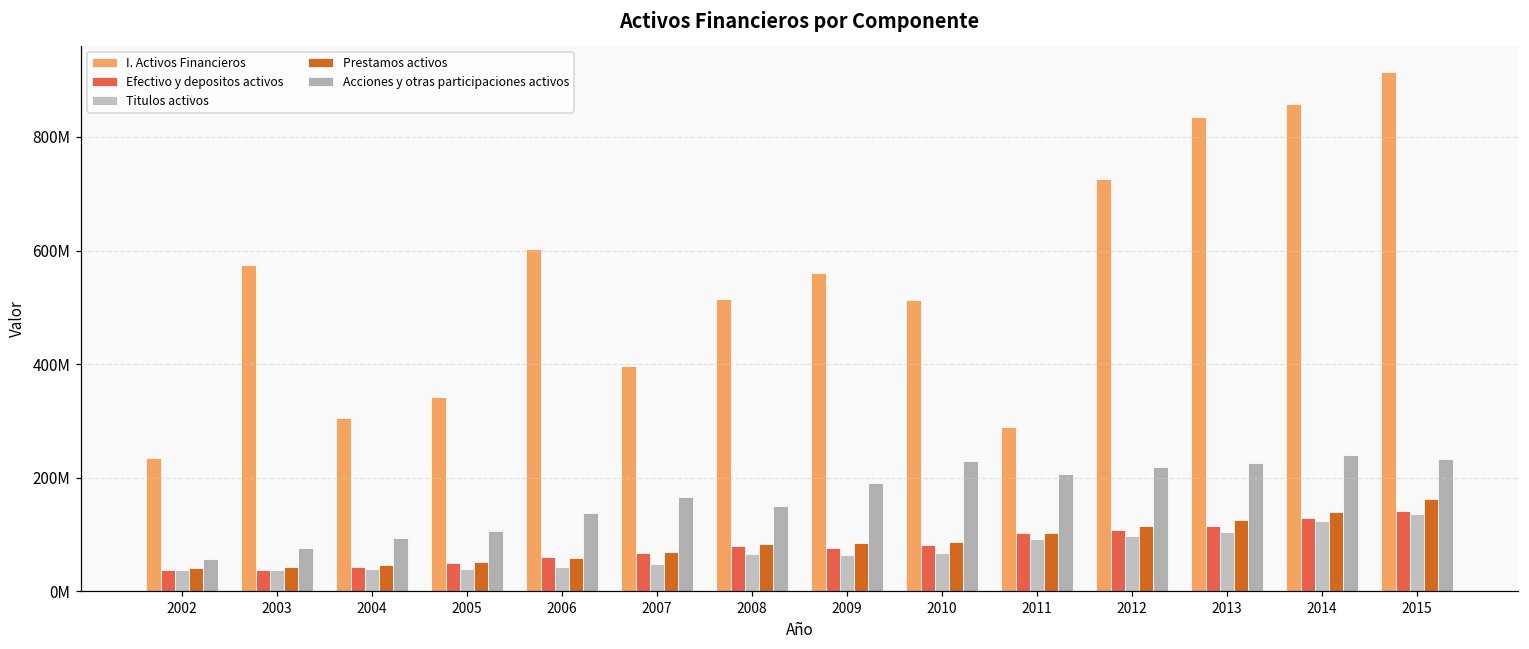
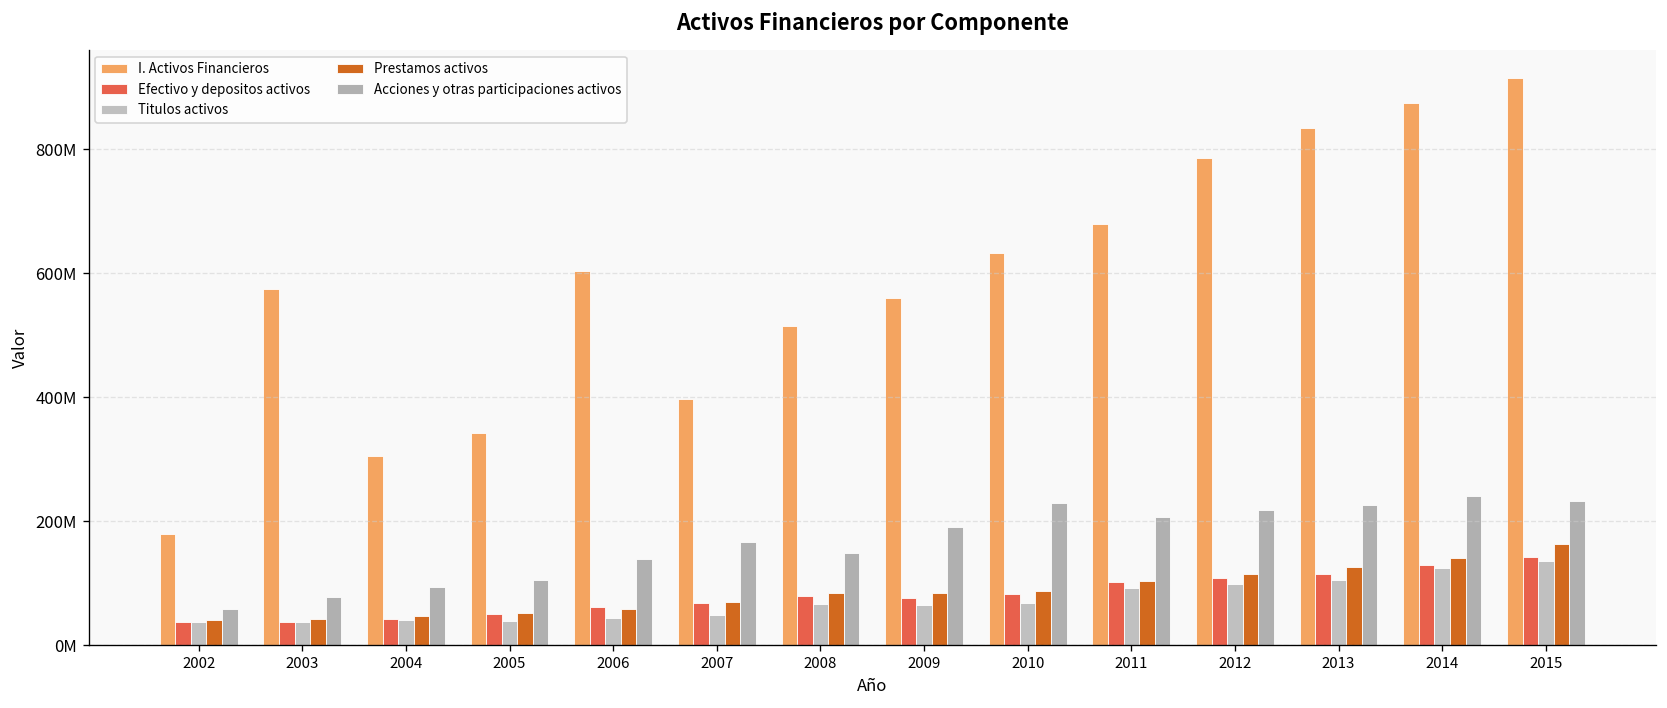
  {
    "I. Activos Financieros": {
-     "2002": 240000000,
+     "2002": 180000000,
      "2003": 580000000,
      "2004": 310000000,
      "2005": 340000000,
      "2006": 600000000,
      "2007": 400000000,
      "2008": 520000000,
      "2009": 560000000,
-     "2010": 510000000,
-     "2011": 290000000,
-     "2012": 730000000,
+     "2010": 630000000,
+     "2011": 680000000,
+     "2012": 790000000,
      "2013": 830000000,
-     "2014": 860000000,
+     "2014": 870000000,
      "2015": 910000000
    }
  }
